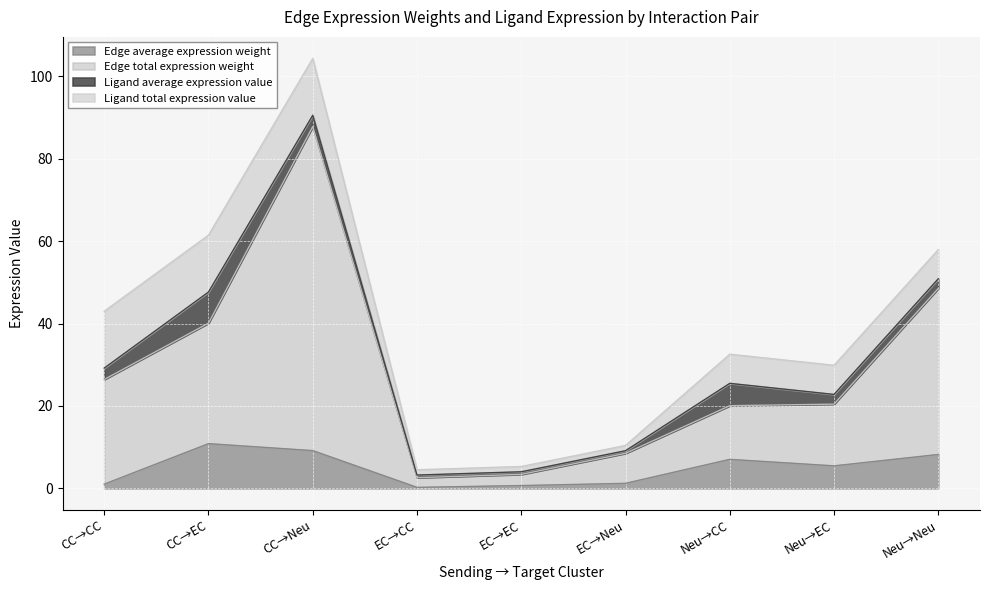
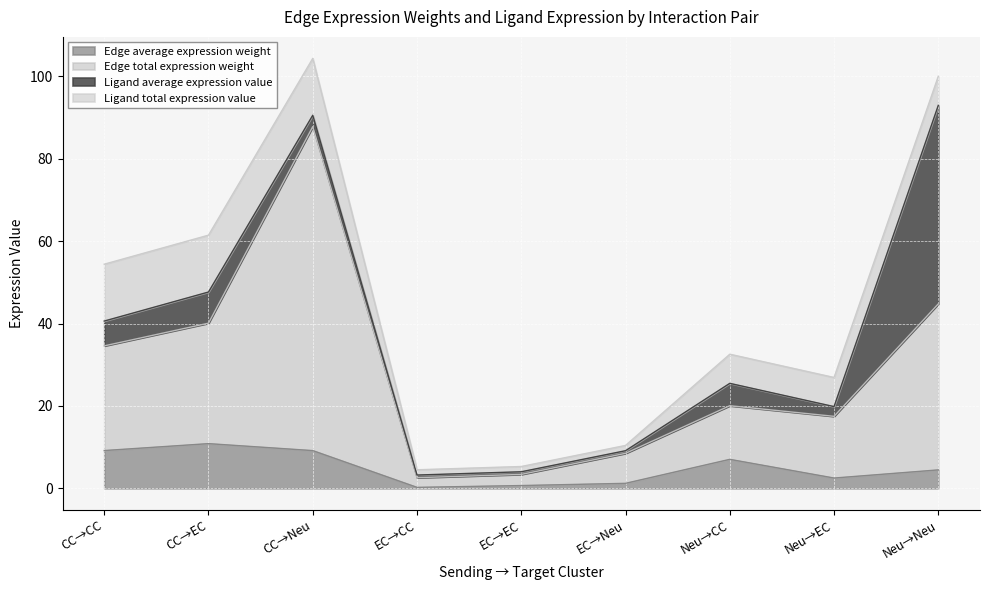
  {
    "Edge average expression weight": {
-     "CC→CC": 1,
+     "CC→CC": 9,
      "CC→EC": 11,
      "CC→Neu": 9,
      "EC→CC": 0,
      "EC→EC": 1,
      "EC→Neu": 1,
      "Neu→CC": 7,
-     "Neu→EC": 5,
-     "Neu→Neu": 8
+     "Neu→EC": 2,
+     "Neu→Neu": 4
    },
    "Ligand average expression value": {
-     "CC→CC": 3,
+     "CC→CC": 6,
      "CC→EC": 8,
      "CC→Neu": 3,
      "EC→CC": 1,
      "EC→EC": 1,
      "EC→Neu": 1,
      "Neu→CC": 5,
      "Neu→EC": 2,
-     "Neu→Neu": 2
+     "Neu→Neu": 48
    }
  }
